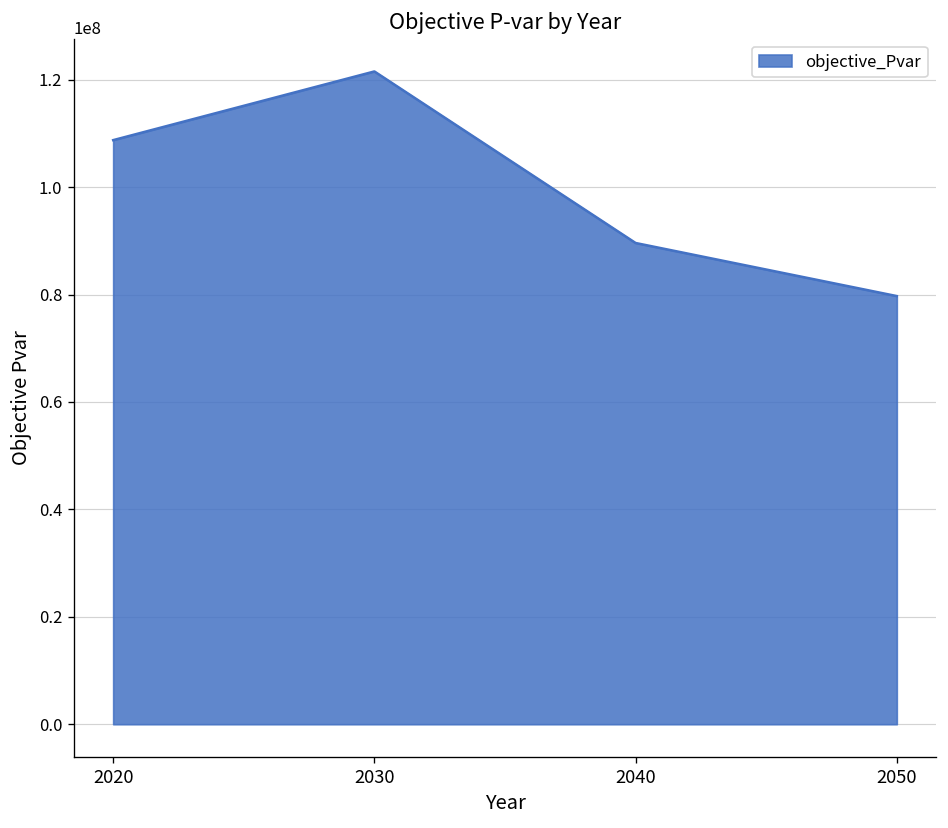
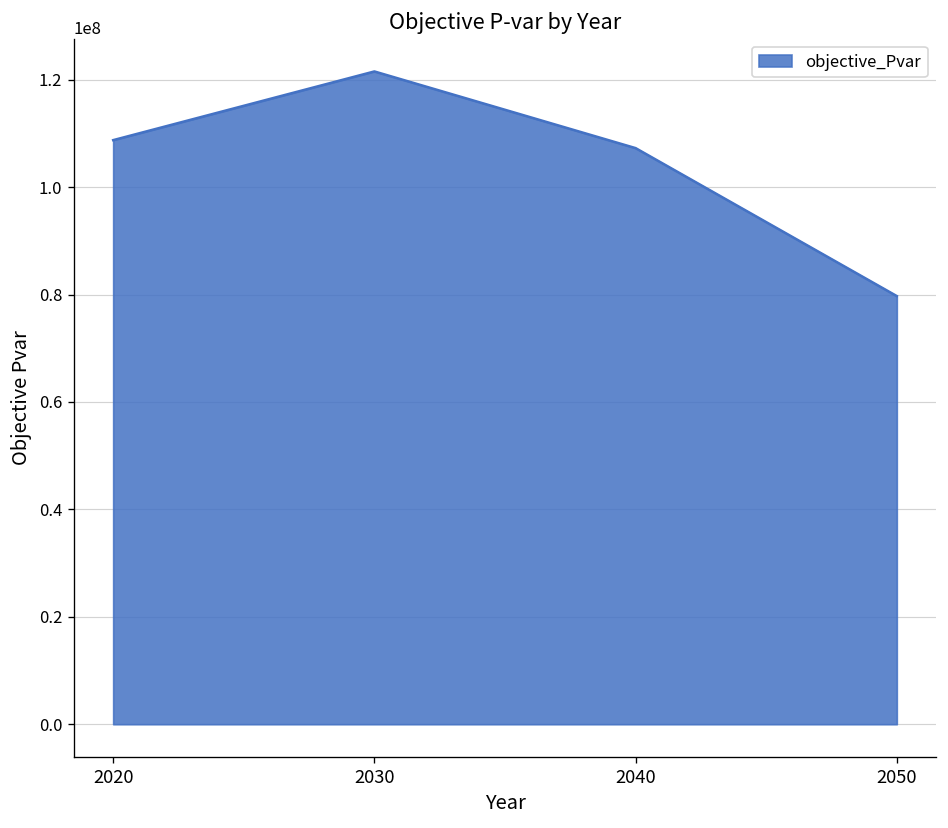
  {
    "2020": 109000000,
    "2030": 122000000,
-   "2040": 90000000,
+   "2040": 107000000,
    "2050": 80000000
  }
